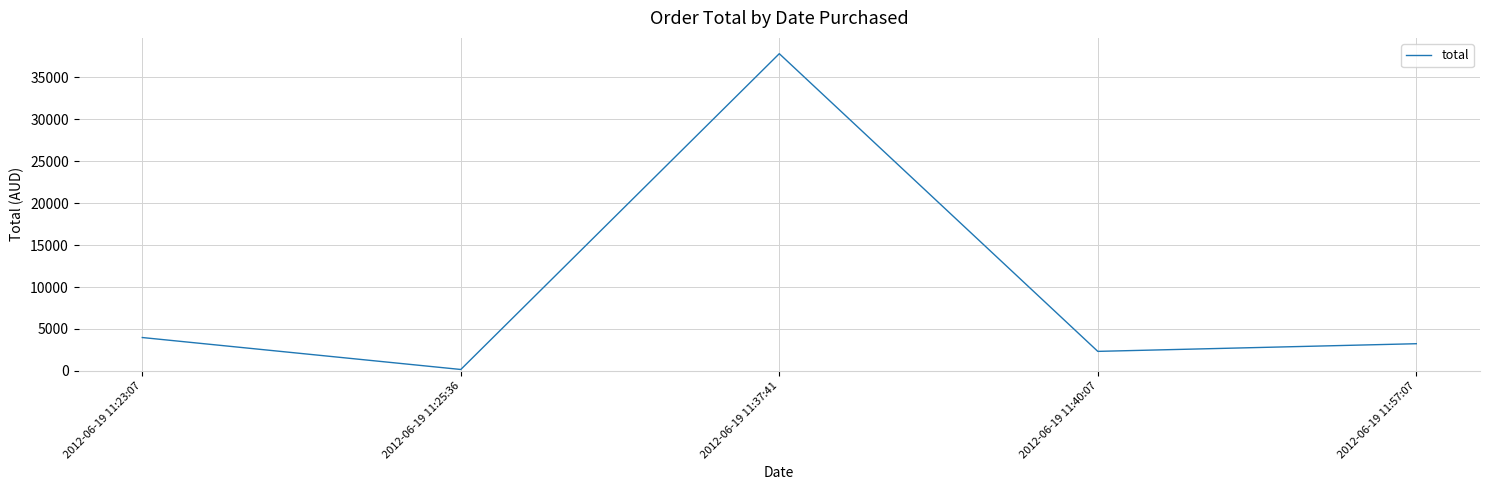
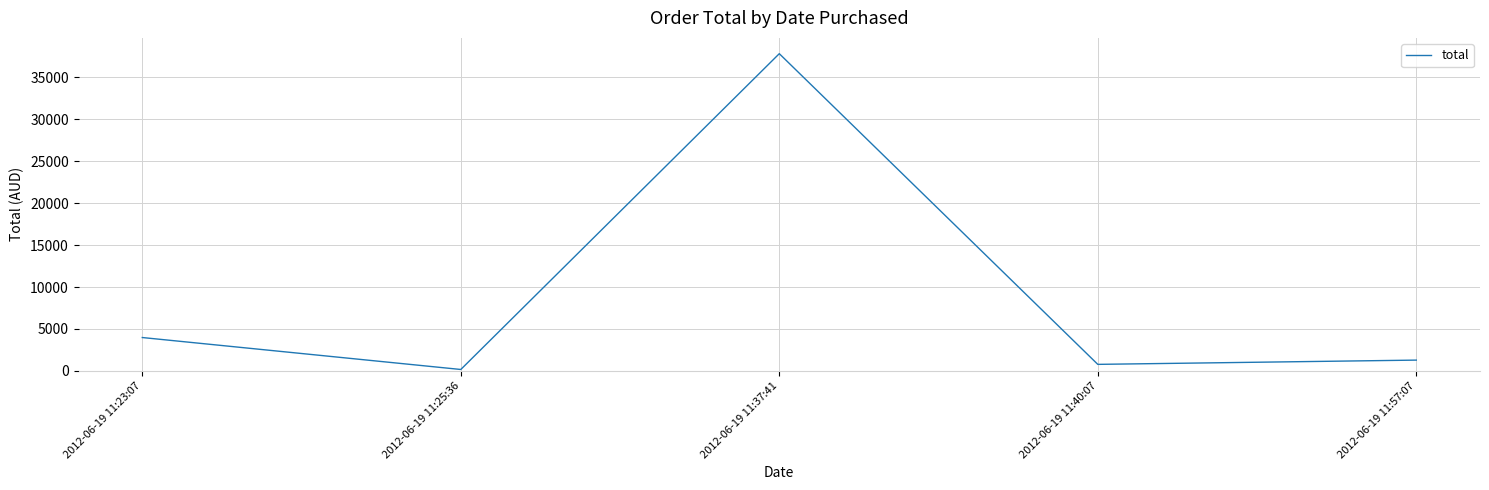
  {
    "2012-06-19 11:23:07": 4000,
    "2012-06-19 11:25:36": 0,
    "2012-06-19 11:37:41": 38000,
-   "2012-06-19 11:40:07": 2000,
-   "2012-06-19 11:57:07": 3000
+   "2012-06-19 11:40:07": 1000,
+   "2012-06-19 11:57:07": 1000
  }
